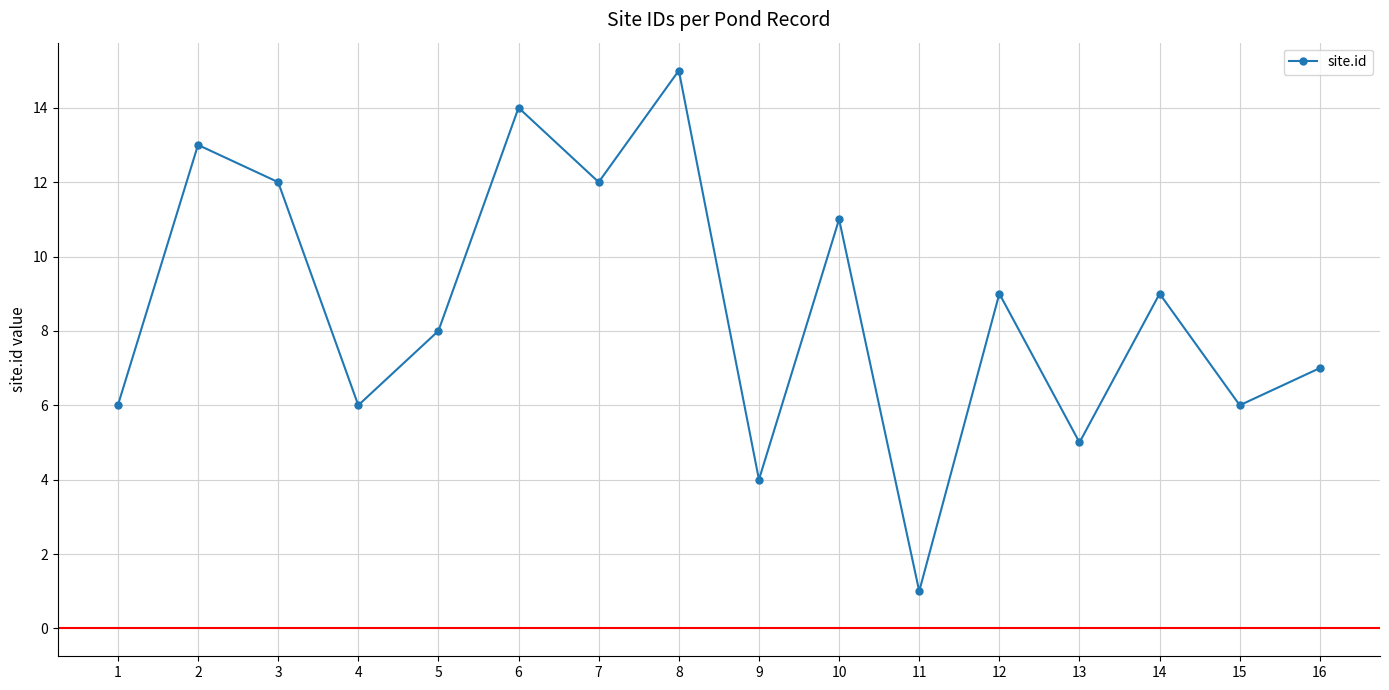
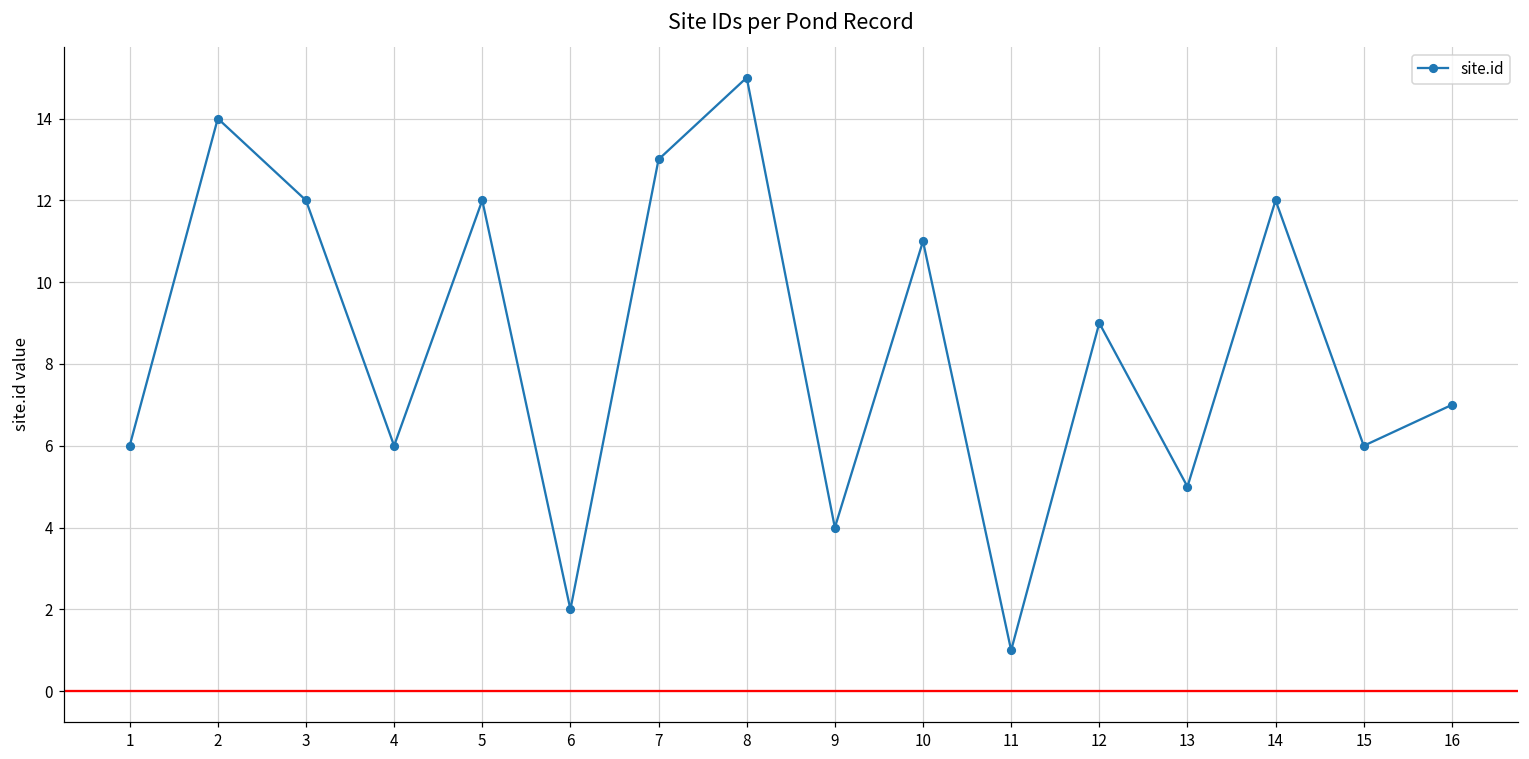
  {
    "1": 6,
-   "2": 13,
+   "2": 14,
    "3": 12,
    "4": 6,
-   "5": 8,
-   "6": 14,
-   "7": 12,
+   "5": 12,
+   "6": 2,
+   "7": 13,
    "8": 15,
    "9": 4,
    "10": 11,
    "11": 1,
    "12": 9,
    "13": 5,
-   "14": 9,
+   "14": 12,
    "15": 6,
    "16": 7
  }
